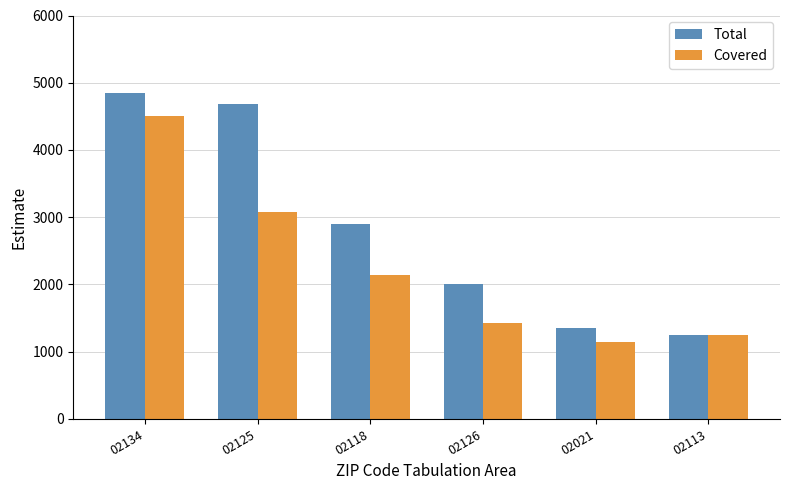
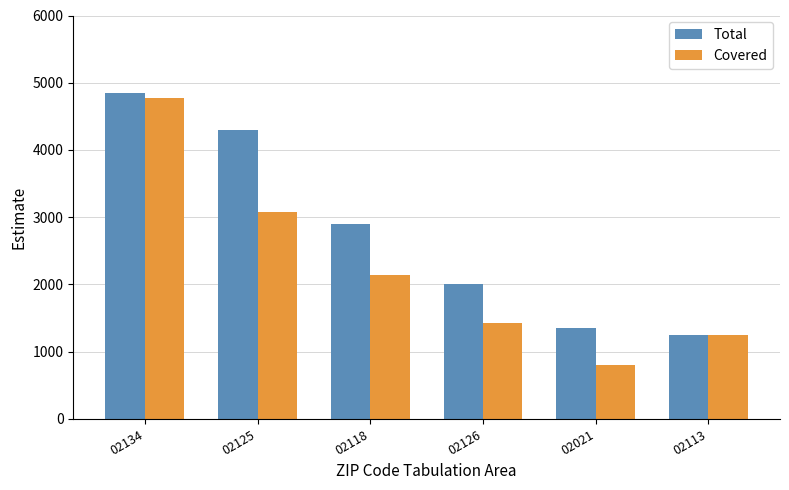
  {
    "Total": {
      "02134": 4900,
-     "02125": 4700,
+     "02125": 4300,
      "02118": 2900,
      "02126": 2000,
      "02021": 1400,
      "02113": 1300
    },
    "Covered": {
-     "02134": 4500,
+     "02134": 4800,
      "02125": 3100,
      "02118": 2100,
      "02126": 1400,
-     "02021": 1100,
+     "02021": 800,
      "02113": 1200
    }
  }
